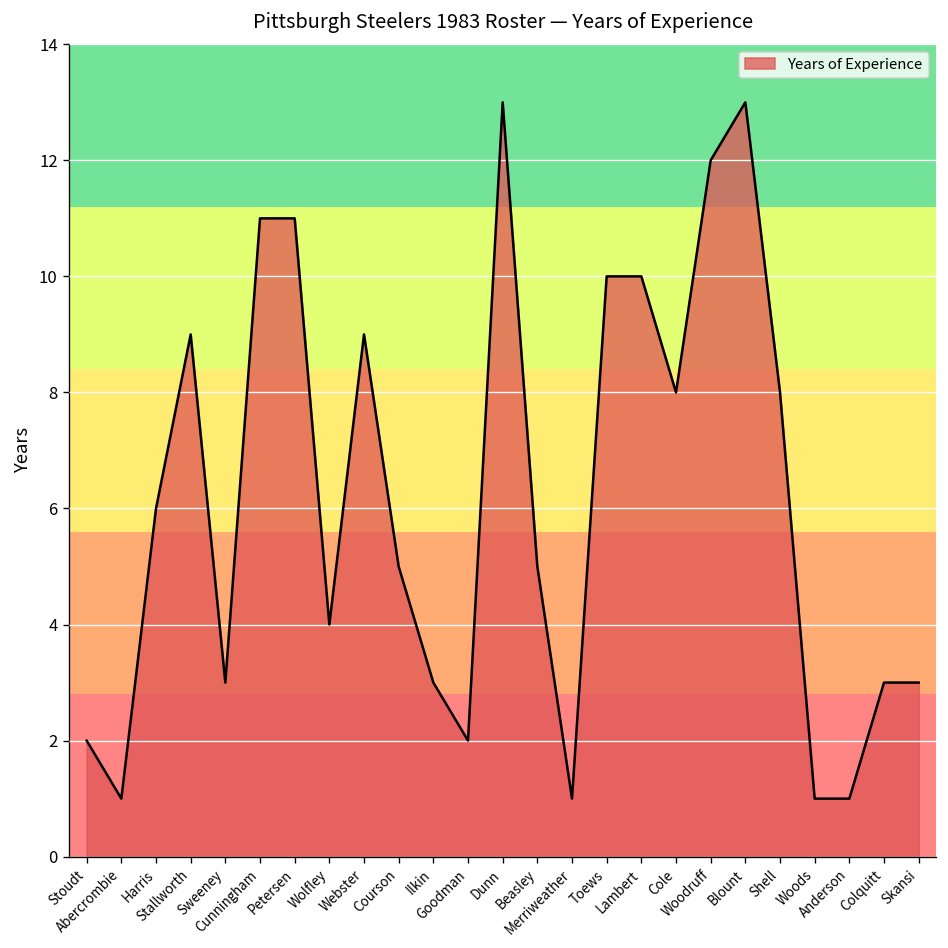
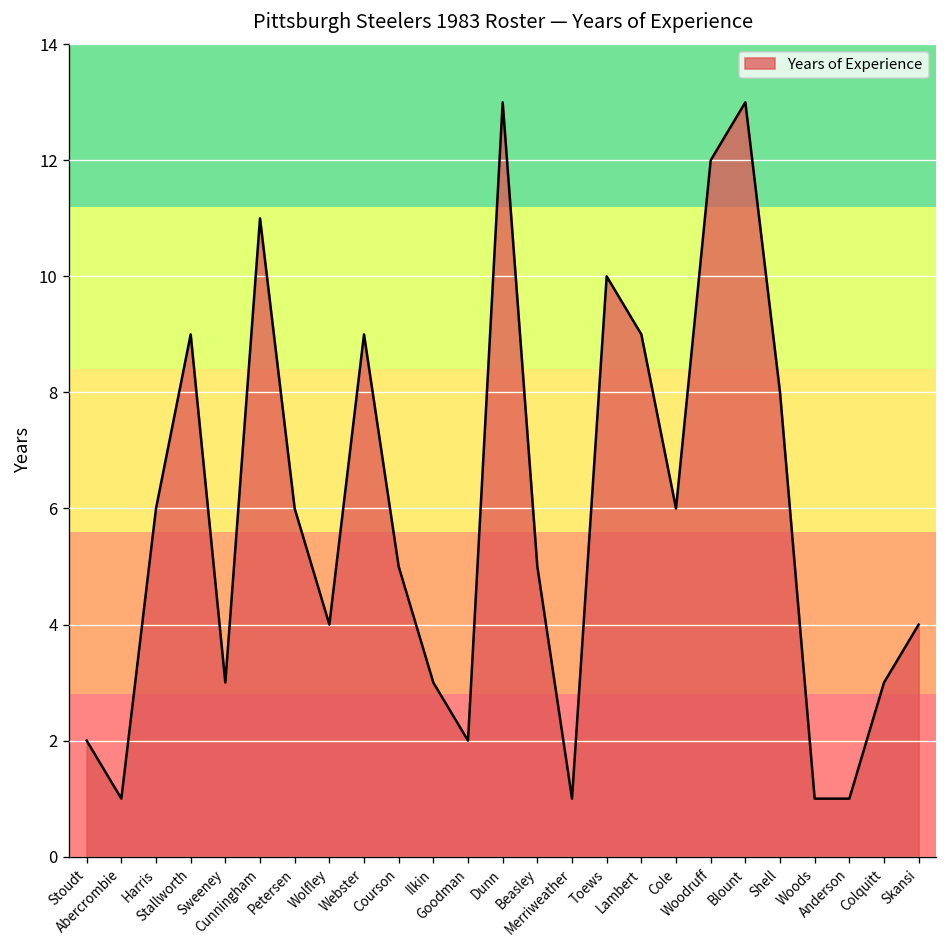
  {
    "Stoudt": 2,
    "Abercrombie": 1,
    "Harris": 6,
    "Stallworth": 9,
    "Sweeney": 3,
    "Cunningham": 11,
-   "Petersen": 11,
+   "Petersen": 6,
    "Wolfley": 4,
    "Webster": 9,
    "Courson": 5,
    "Ilkin": 3,
    "Goodman": 2,
    "Dunn": 13,
    "Beasley": 5,
    "Merriweather": 1,
    "Toews": 10,
-   "Lambert": 10,
-   "Cole": 8,
+   "Lambert": 9,
+   "Cole": 6,
    "Woodruff": 12,
    "Blount": 13,
    "Shell": 8,
    "Woods": 1,
    "Anderson": 1,
    "Colquitt": 3,
-   "Skansi": 3
+   "Skansi": 4
  }
